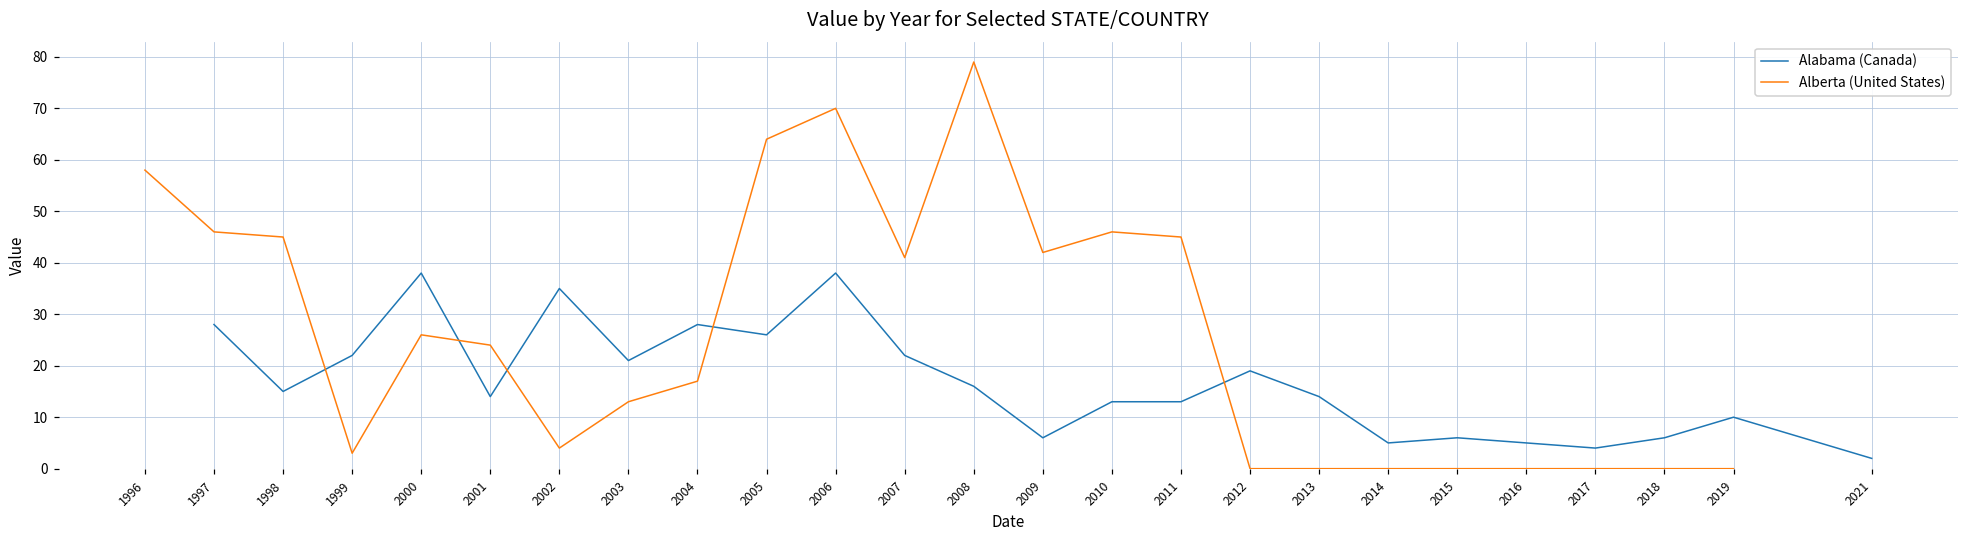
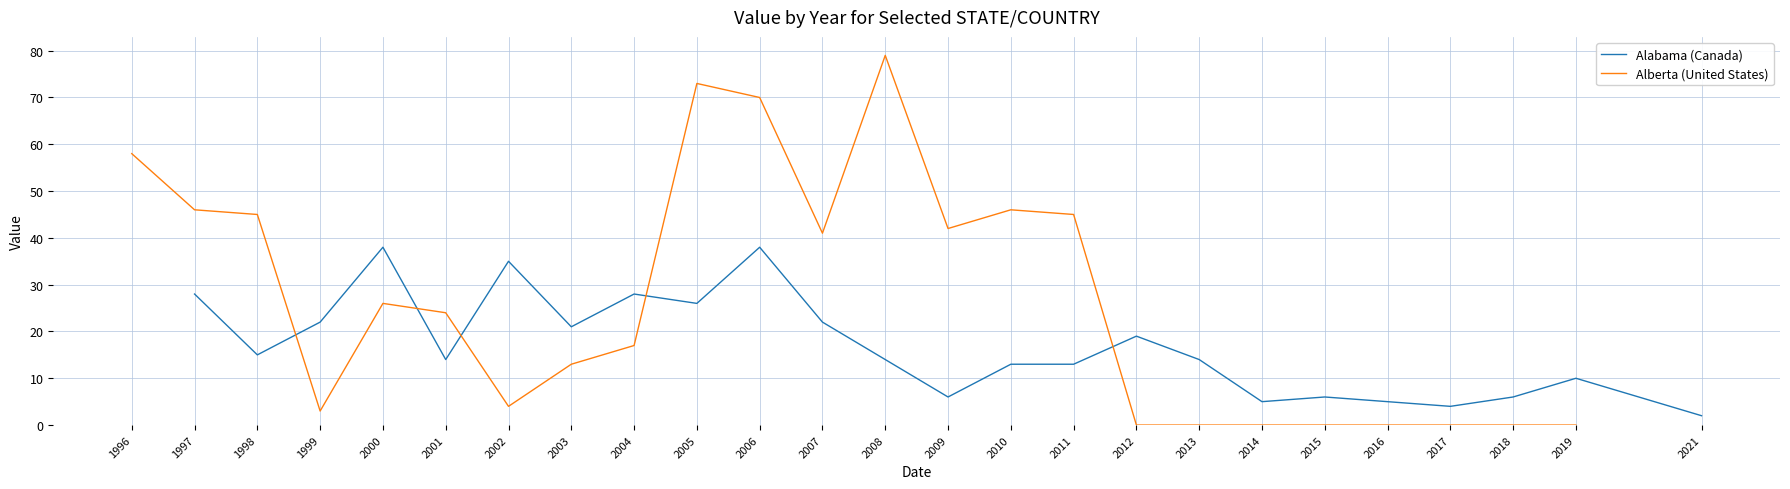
  {
    "Alabama (Canada)": {
      "1997": 28,
      "1998": 15,
      "1999": 22,
      "2000": 38,
      "2001": 14,
      "2002": 35,
      "2003": 21,
      "2004": 28,
      "2005": 26,
      "2006": 38,
      "2007": 22,
-     "2008": 16,
+     "2008": 14,
      "2009": 6,
      "2010": 13,
      "2011": 13,
      "2012": 19,
      "2013": 14,
      "2014": 5,
      "2015": 6,
      "2016": 5,
      "2017": 4,
      "2018": 6,
      "2019": 10,
      "2021": 2
    },
    "Alberta (United States)": {
      "1996": 58,
      "1997": 46,
      "1998": 45,
      "1999": 3,
      "2000": 26,
      "2001": 24,
      "2002": 4,
      "2003": 13,
      "2004": 17,
-     "2005": 64,
+     "2005": 73,
      "2006": 70,
      "2007": 41,
      "2008": 79,
      "2009": 42,
      "2010": 46,
      "2011": 45,
      "2012": 0,
      "2013": 0,
      "2014": 0,
      "2015": 0,
      "2016": 0,
      "2017": 0,
      "2018": 0,
      "2019": 0
    }
  }
